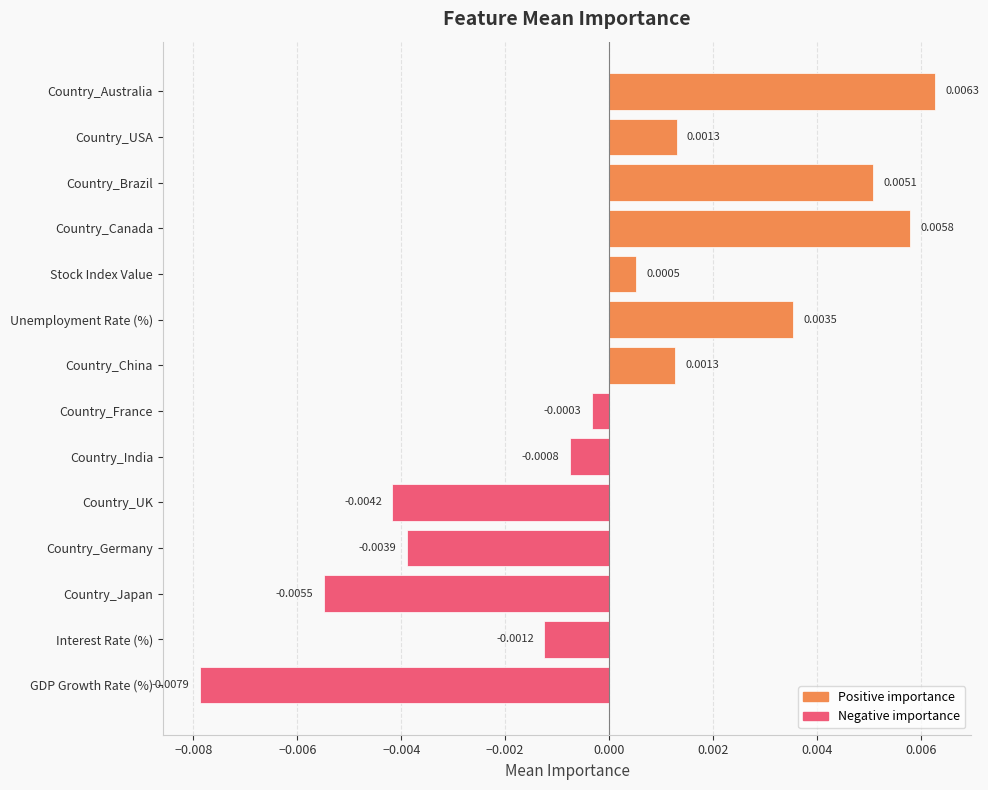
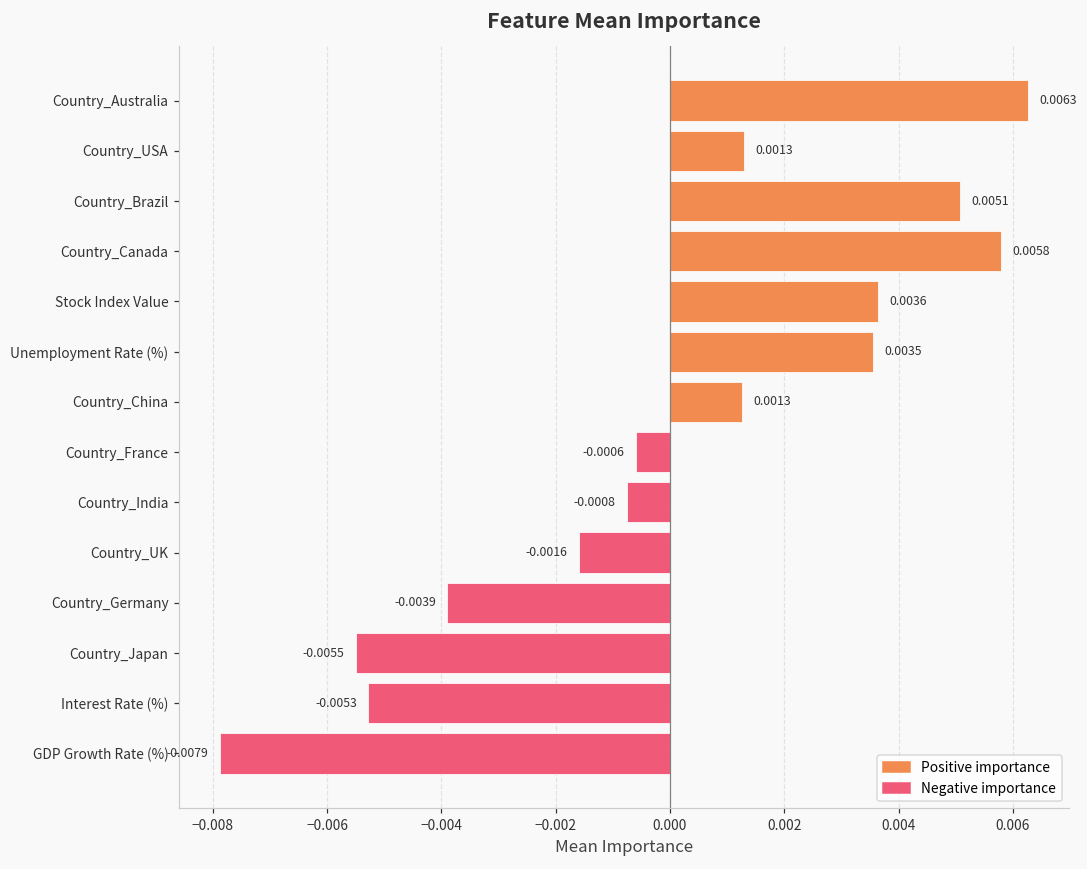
  {
    "Country_Australia": 0.0063,
    "Country_USA": 0.0013,
    "Country_Brazil": 0.0051,
    "Country_Canada": 0.0058,
-   "Stock Index Value": 0.0005,
+   "Stock Index Value": 0.0036,
    "Unemployment Rate (%)": 0.0035,
    "Country_China": 0.0013,
-   "Country_France": -0.0003,
+   "Country_France": -0.0006,
    "Country_India": -0.0008,
-   "Country_UK": -0.0042,
+   "Country_UK": -0.0016,
    "Country_Germany": -0.0039,
    "Country_Japan": -0.0055,
-   "Interest Rate (%)": -0.0012,
+   "Interest Rate (%)": -0.0053,
    "GDP Growth Rate (%)": -0.0079
  }
